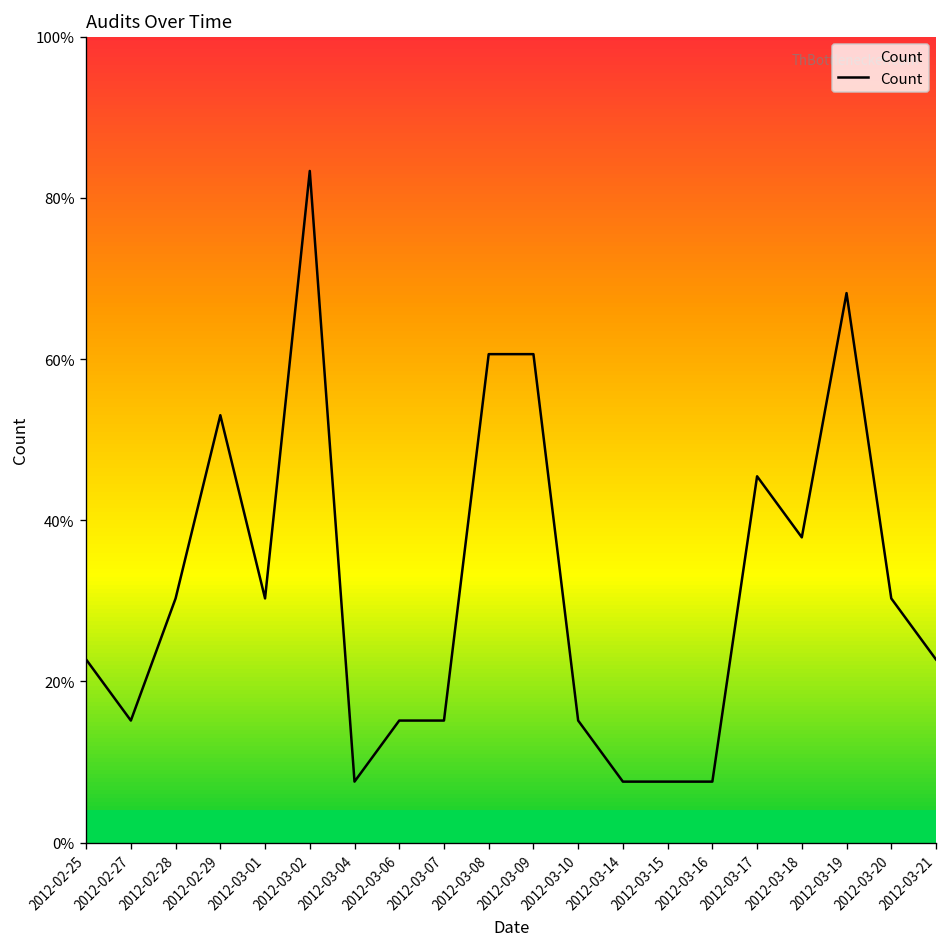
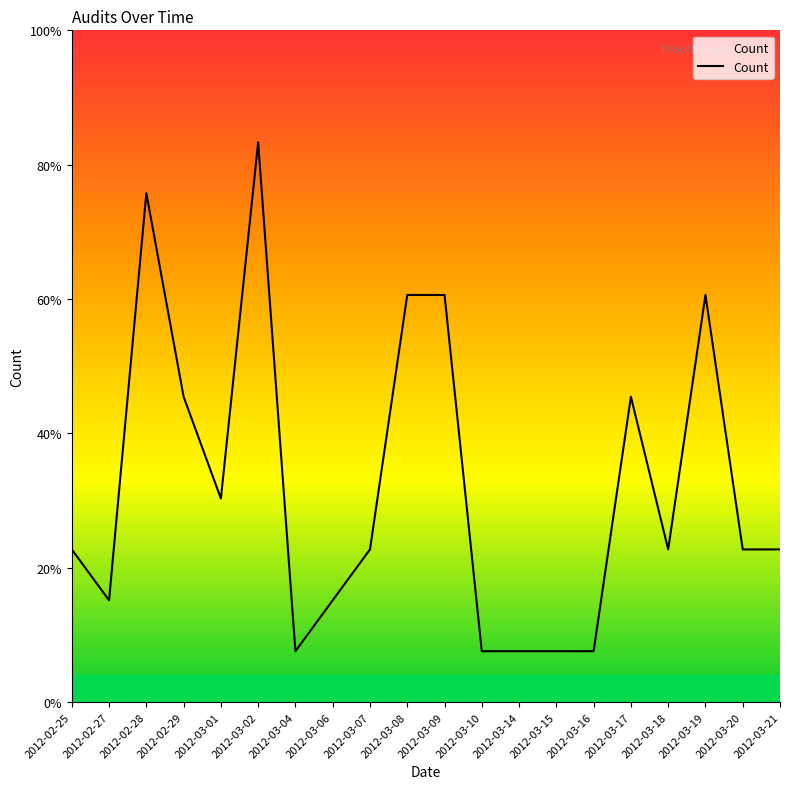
  {
    "2012-02-25": "23%",
    "2012-02-27": "15%",
-   "2012-02-28": "30%",
-   "2012-02-29": "53%",
+   "2012-02-28": "76%",
+   "2012-02-29": "45%",
    "2012-03-01": "30%",
    "2012-03-02": "83%",
    "2012-03-04": "8%",
    "2012-03-06": "15%",
-   "2012-03-07": "15%",
+   "2012-03-07": "23%",
    "2012-03-08": "61%",
    "2012-03-09": "61%",
-   "2012-03-10": "15%",
+   "2012-03-10": "8%",
    "2012-03-14": "8%",
    "2012-03-15": "8%",
    "2012-03-16": "8%",
    "2012-03-17": "45%",
-   "2012-03-18": "38%",
-   "2012-03-19": "68%",
-   "2012-03-20": "30%",
+   "2012-03-18": "23%",
+   "2012-03-19": "61%",
+   "2012-03-20": "23%",
    "2012-03-21": "23%"
  }
